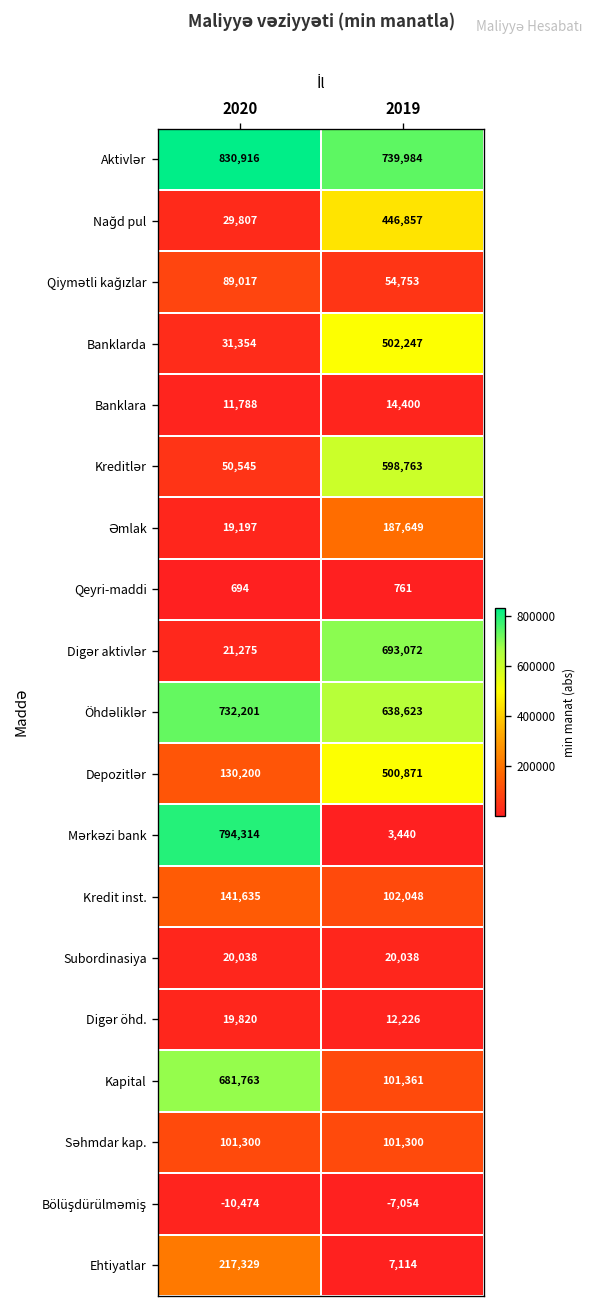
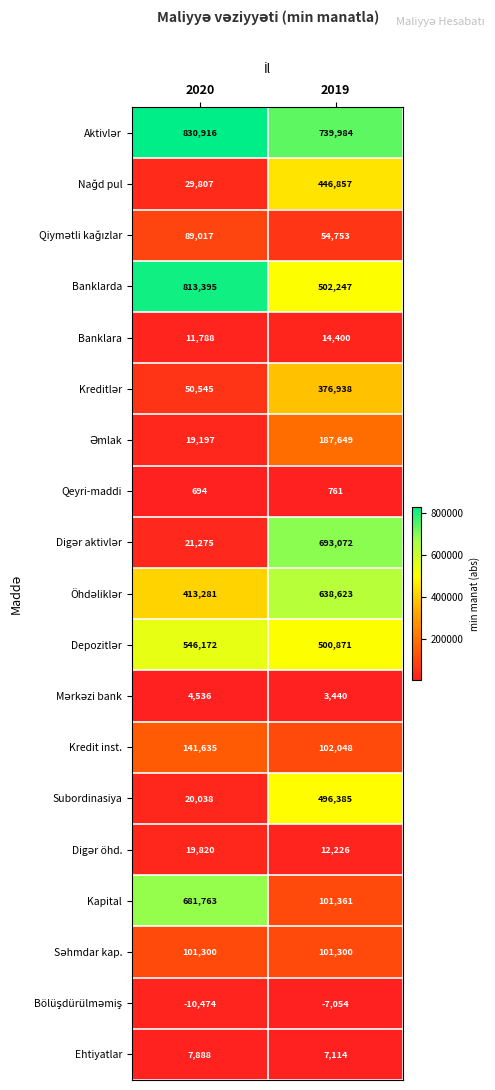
  {
    "Aktivlər": {
      "2020": "830,916",
      "2019": "739,984"
    },
    "Nağd pul": {
      "2020": "29,807",
      "2019": "446,857"
    },
    "Qiymətli kağızlar": {
      "2020": "89,017",
      "2019": "54,753"
    },
    "Banklarda": {
-     "2020": "31,354",
+     "2020": "813,395",
      "2019": "502,247"
    },
    "Banklara": {
      "2020": "11,788",
      "2019": "14,400"
    },
    "Kreditlər": {
      "2020": "50,545",
-     "2019": "598,763"
+     "2019": "376,938"
    },
    "Əmlak": {
      "2020": "19,197",
      "2019": "187,649"
    },
    "Qeyri-maddi": {
      "2020": "694",
      "2019": "761"
    },
    "Digər aktivlər": {
      "2020": "21,275",
      "2019": "693,072"
    },
    "Öhdəliklər": {
-     "2020": "732,201",
+     "2020": "413,281",
      "2019": "638,623"
    },
    "Depozitlər": {
-     "2020": "130,200",
+     "2020": "546,172",
      "2019": "500,871"
    },
    "Mərkəzi bank": {
-     "2020": "794,314",
+     "2020": "4,536",
      "2019": "3,440"
    },
    "Kredit inst.": {
      "2020": "141,635",
      "2019": "102,048"
    },
    "Subordinasiya": {
      "2020": "20,038",
-     "2019": "20,038"
+     "2019": "496,385"
    },
    "Digər öhd.": {
      "2020": "19,820",
      "2019": "12,226"
    },
    "Kapital": {
      "2020": "681,763",
      "2019": "101,361"
    },
    "Səhmdar kap.": {
      "2020": "101,300",
      "2019": "101,300"
    },
    "Bölüşdürülməmiş": {
      "2020": "-10,474",
      "2019": "-7,054"
    },
    "Ehtiyatlar": {
-     "2020": "217,329",
+     "2020": "7,888",
      "2019": "7,114"
    }
  }
